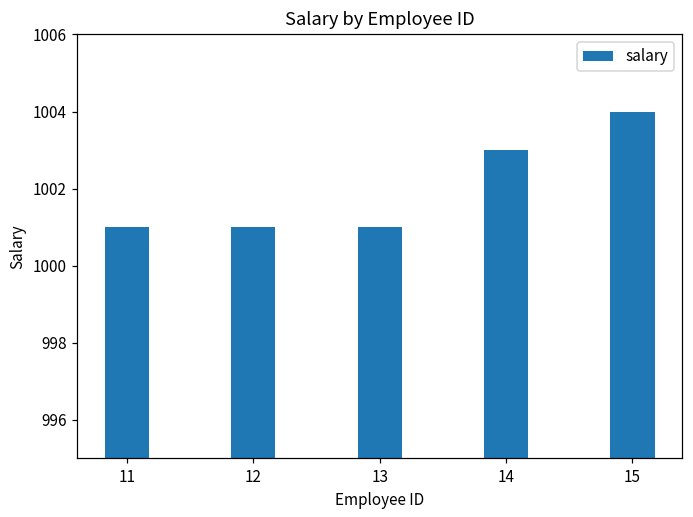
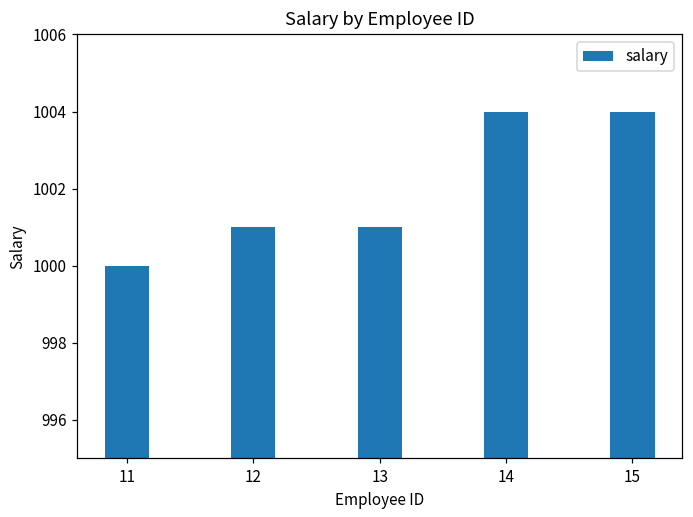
  {
-   "11": 1001,
+   "11": 1000,
    "12": 1001,
    "13": 1001,
-   "14": 1003,
+   "14": 1004,
    "15": 1004
  }
